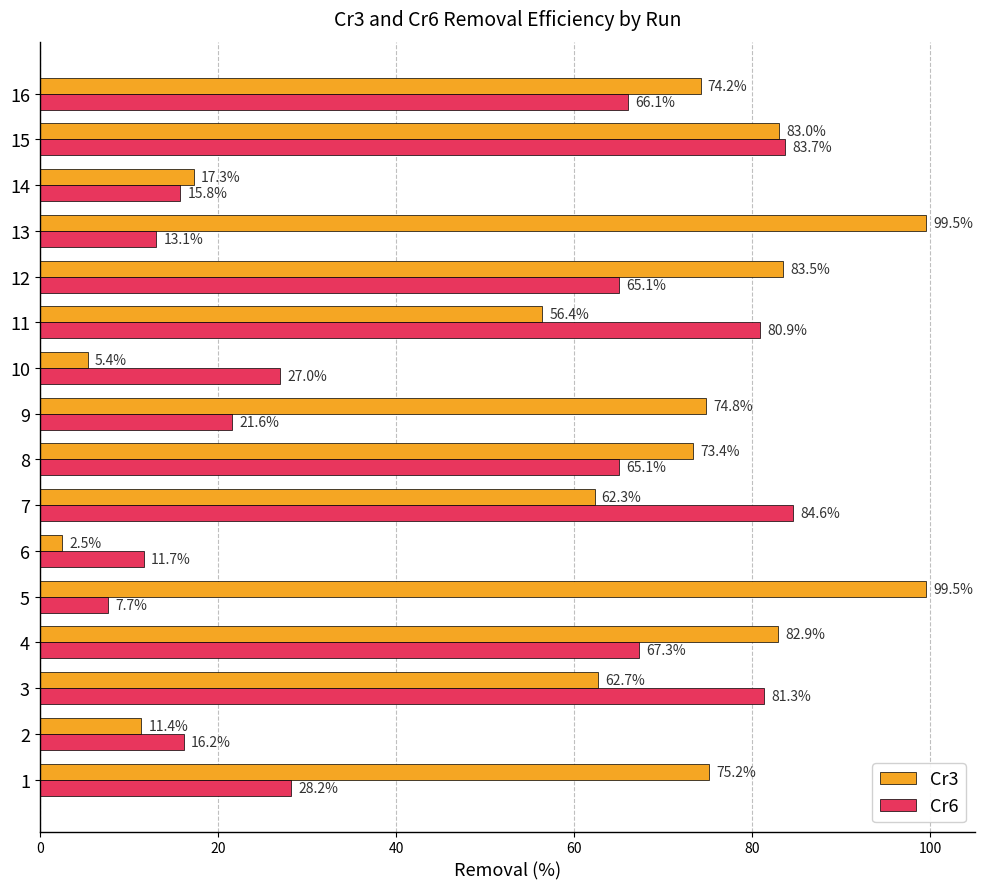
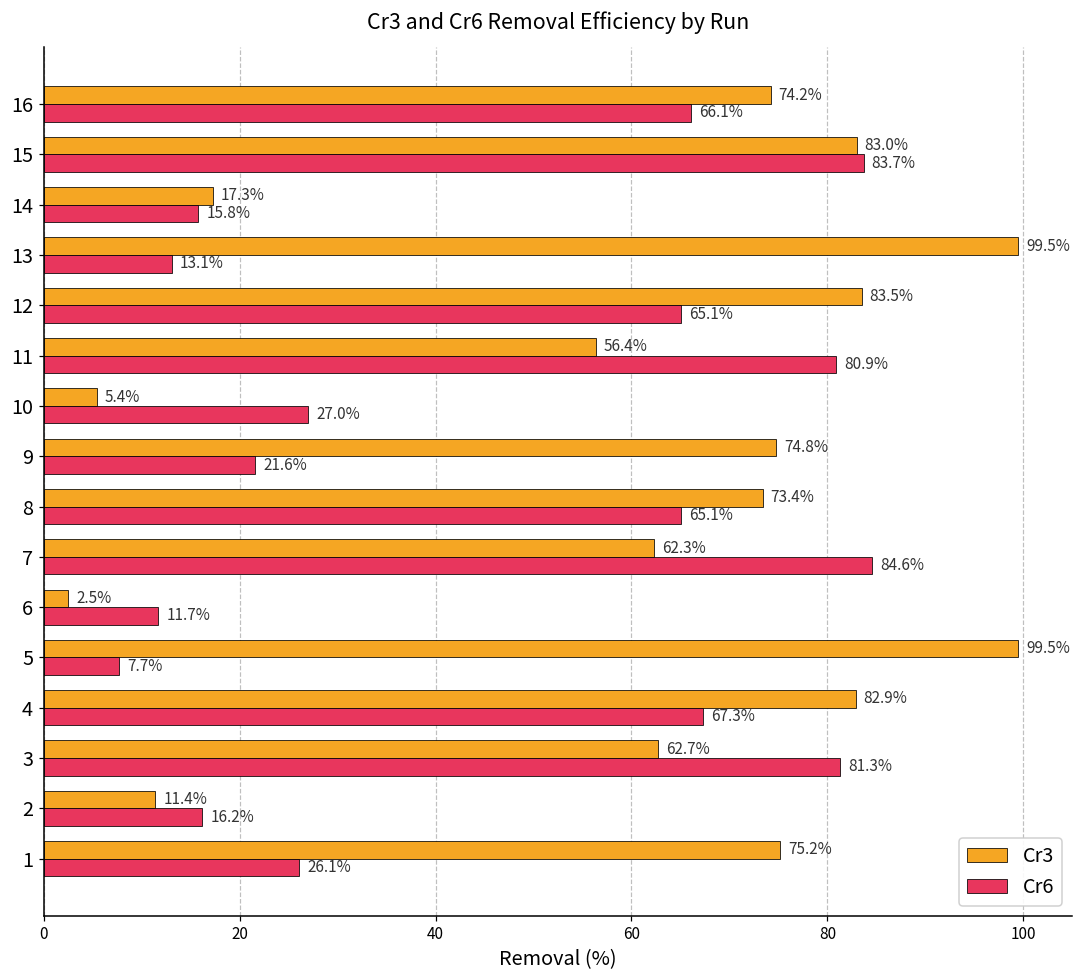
  {
    "Cr3": {
      "16": "74.2%",
      "15": "83.0%",
      "14": "17.3%",
      "13": "99.5%",
      "12": "83.5%",
      "11": "56.4%",
      "10": "5.4%",
      "9": "74.8%",
      "8": "73.4%",
      "7": "62.3%",
      "6": "2.5%",
      "5": "99.5%",
      "4": "82.9%",
      "3": "62.7%",
      "2": "11.4%",
      "1": "75.2%"
    },
    "Cr6": {
      "16": "66.1%",
      "15": "83.7%",
      "14": "15.8%",
      "13": "13.1%",
      "12": "65.1%",
      "11": "80.9%",
      "10": "27.0%",
      "9": "21.6%",
      "8": "65.1%",
      "7": "84.6%",
      "6": "11.7%",
      "5": "7.7%",
      "4": "67.3%",
      "3": "81.3%",
      "2": "16.2%",
-     "1": "28.2%"
+     "1": "26.1%"
    }
  }
